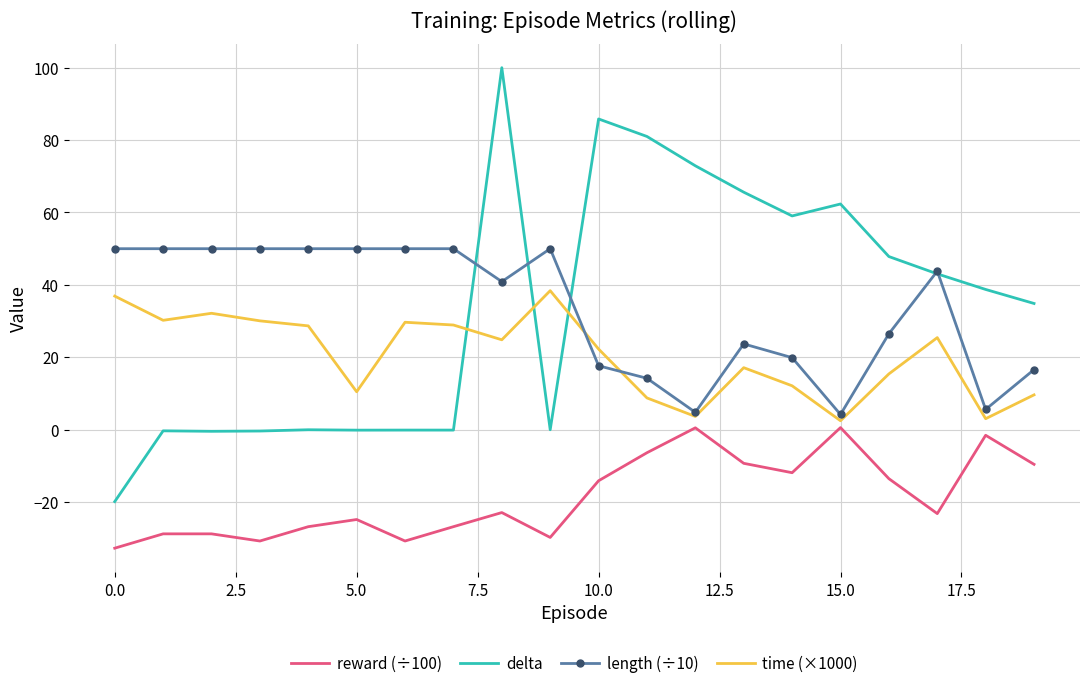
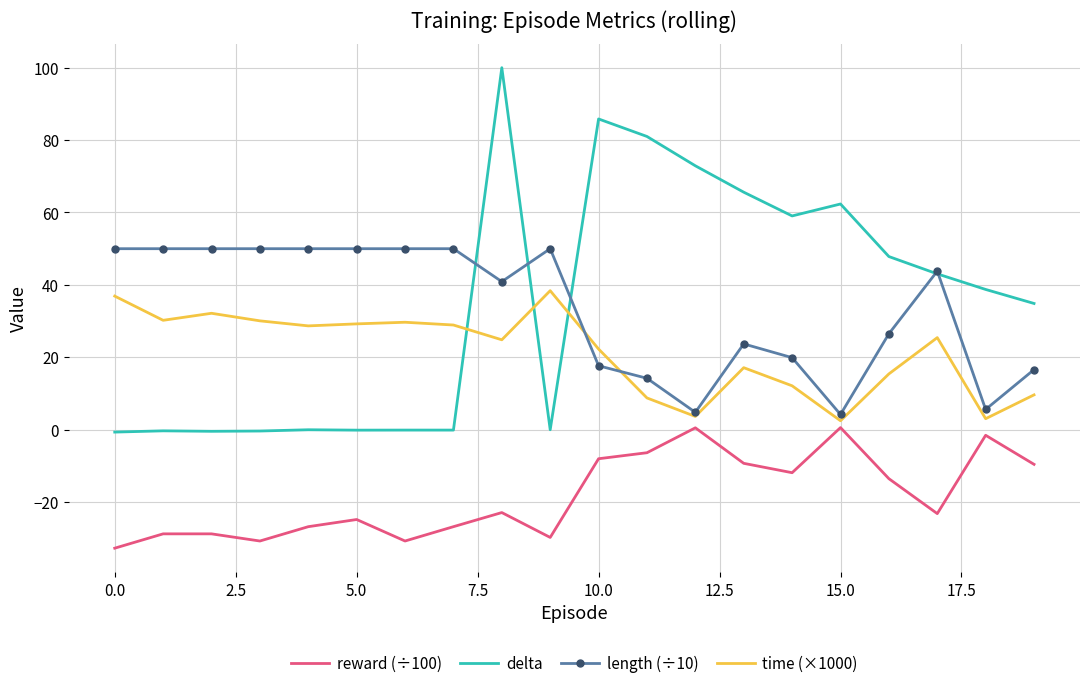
  {
    "reward (÷100)": {
      "0.0": -33,
      "5.0": -25,
-     "10.0": -14,
+     "10.0": -8,
      "15.0": 1
    },
    "delta": {
-     "0.0": -20,
+     "0.0": -1,
      "5.0": 0,
      "10.0": 86,
      "15.0": 62
    },
    "length (÷10)": {
      "0.0": 50,
      "5.0": 50,
      "10.0": 18,
      "15.0": 4
    },
    "time (×1000)": {
      "0.0": 37,
-     "5.0": 10,
+     "5.0": 29,
      "10.0": 22,
      "15.0": 2
    }
  }
